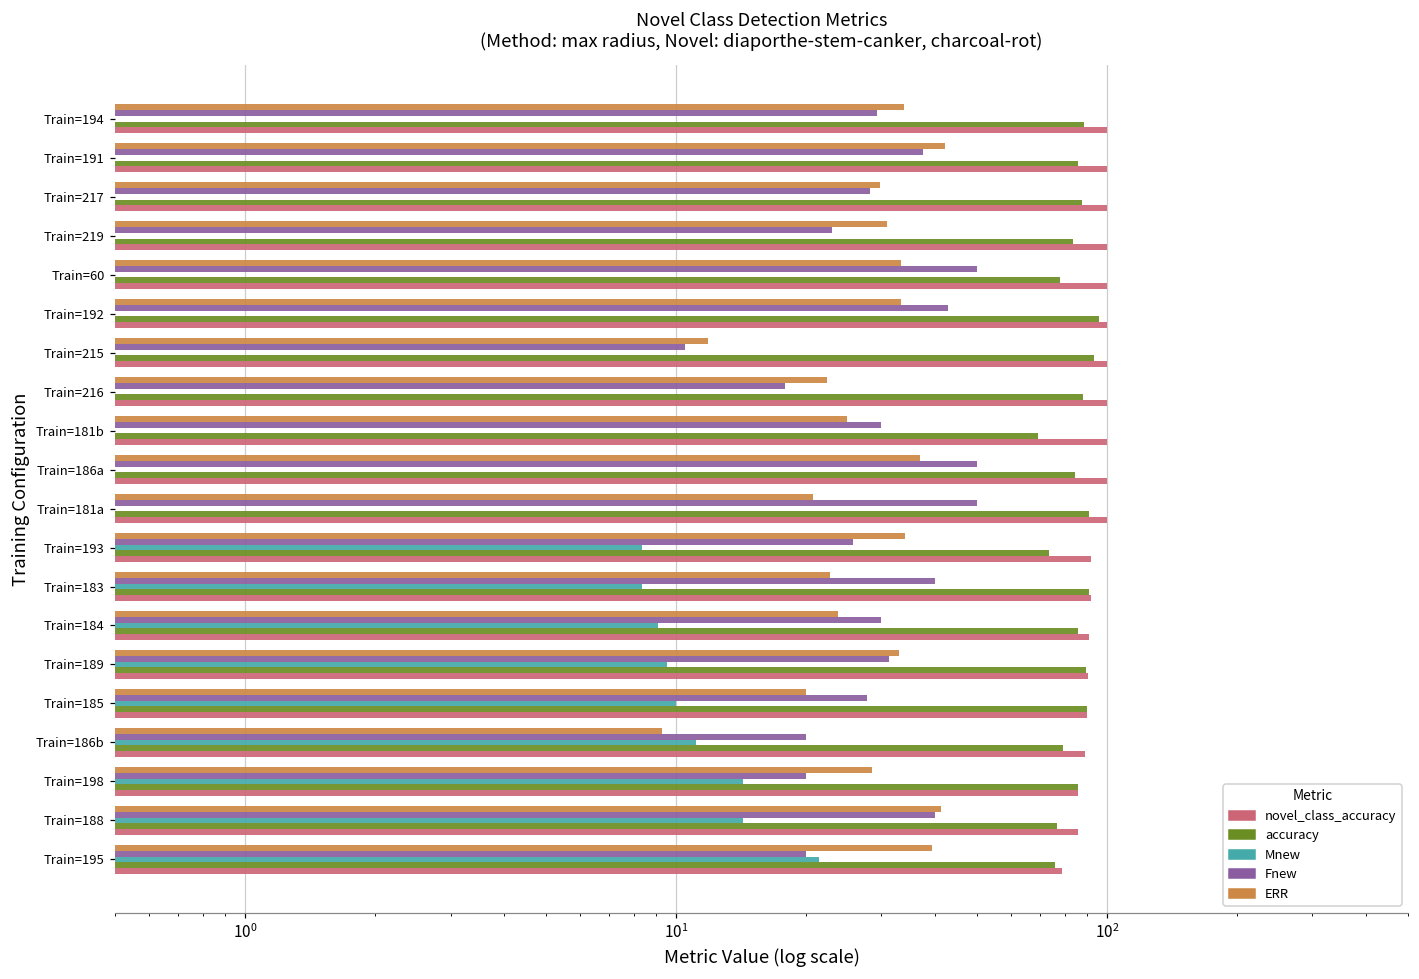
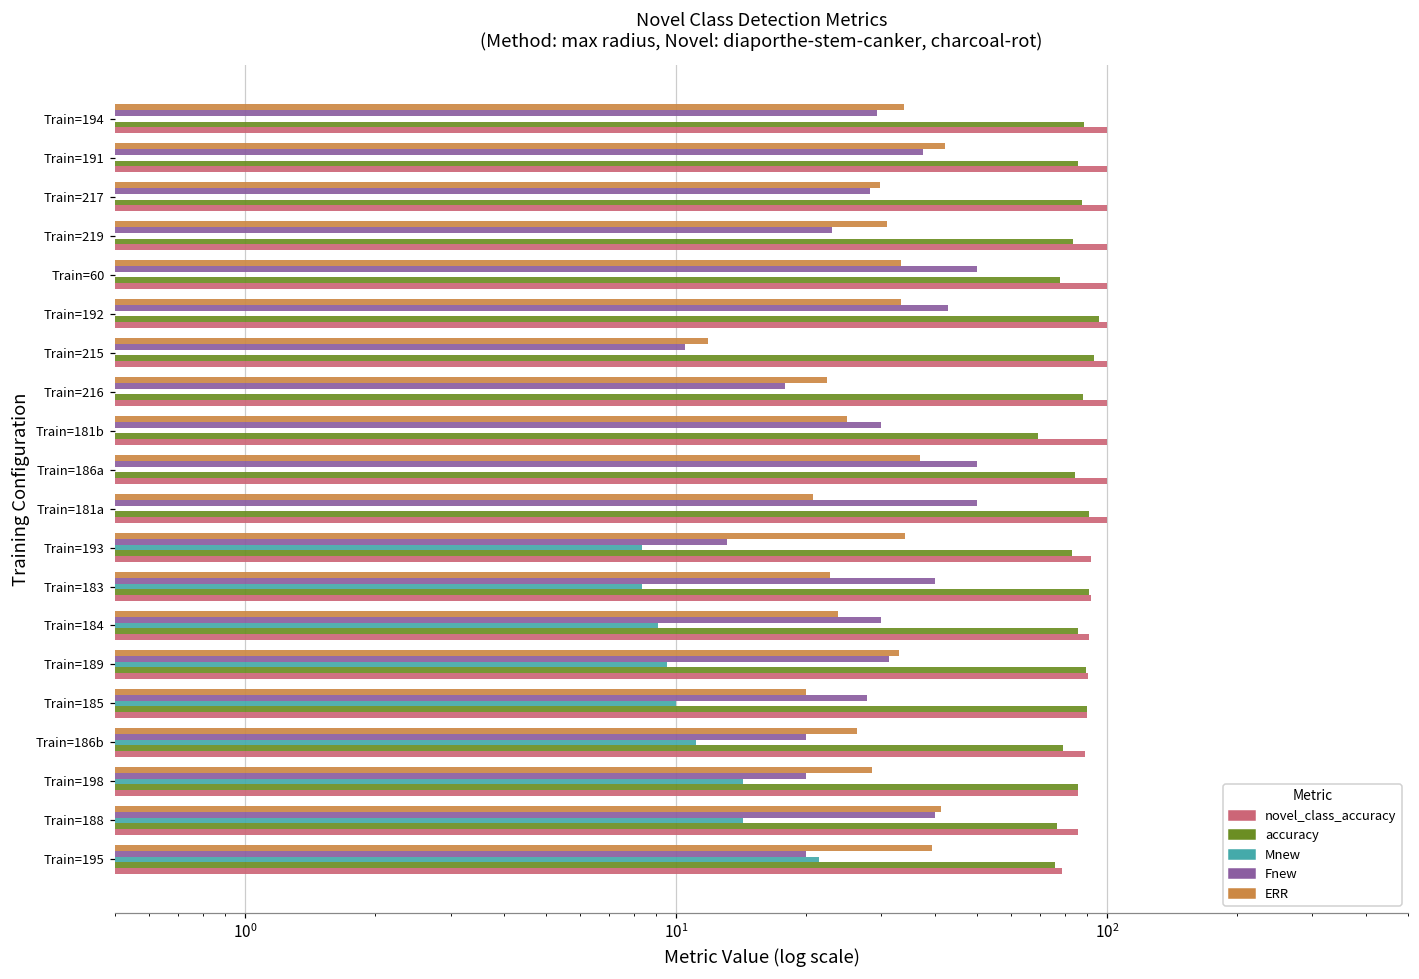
  {
    "novel_class_accuracy": {
      "Train=194": 100,
      "Train=191": 100,
      "Train=217": 100,
      "Train=219": 100,
      "Train=60": 100,
      "Train=192": 100,
      "Train=215": 100,
      "Train=216": 100,
      "Train=181b": 100,
      "Train=186a": 100,
      "Train=181a": 100,
      "Train=193": 92,
      "Train=183": 92,
      "Train=184": 91,
      "Train=189": 90,
      "Train=185": 90,
      "Train=186b": 89,
      "Train=198": 86,
      "Train=188": 86,
      "Train=195": 79
    },
    "accuracy": {
      "Train=194": 89,
      "Train=191": 86,
      "Train=217": 88,
      "Train=219": 84,
      "Train=60": 78,
      "Train=192": 96,
      "Train=215": 93,
      "Train=216": 88,
      "Train=181b": 69,
      "Train=186a": 84,
      "Train=181a": 91,
-     "Train=193": 73,
+     "Train=193": 83,
      "Train=183": 91,
      "Train=184": 86,
      "Train=189": 89,
      "Train=185": 90,
      "Train=186b": 79,
      "Train=198": 86,
      "Train=188": 76,
      "Train=195": 76
    },
    "Mnew": {
      "Train=193": 8.3,
      "Train=183": 8.3,
      "Train=184": 9.1,
      "Train=189": 9.5,
      "Train=185": 10.0,
      "Train=186b": 11.1,
      "Train=198": 14.3,
      "Train=188": 14.3,
      "Train=195": 21
    },
    "Fnew": {
      "Train=194": 29,
      "Train=191": 38,
      "Train=217": 28,
      "Train=219": 23,
      "Train=60": 50,
      "Train=192": 43,
      "Train=215": 10.5,
      "Train=216": 18,
      "Train=181b": 30,
      "Train=186a": 50,
      "Train=181a": 50,
-     "Train=193": 26,
+     "Train=193": 13.1,
      "Train=183": 40,
      "Train=184": 30,
      "Train=189": 31,
      "Train=185": 28,
      "Train=186b": 20,
      "Train=198": 20,
      "Train=188": 40,
      "Train=195": 20
    },
    "ERR": {
      "Train=194": 34,
      "Train=191": 42,
      "Train=217": 30,
      "Train=219": 31,
      "Train=60": 33,
      "Train=192": 33,
      "Train=215": 11.9,
      "Train=216": 22,
      "Train=181b": 25,
      "Train=186a": 37,
      "Train=181a": 21,
      "Train=193": 34,
      "Train=183": 23,
      "Train=184": 24,
      "Train=189": 33,
      "Train=185": 20,
-     "Train=186b": 9.3,
+     "Train=186b": 26,
      "Train=198": 29,
      "Train=188": 41,
      "Train=195": 39
    }
  }
